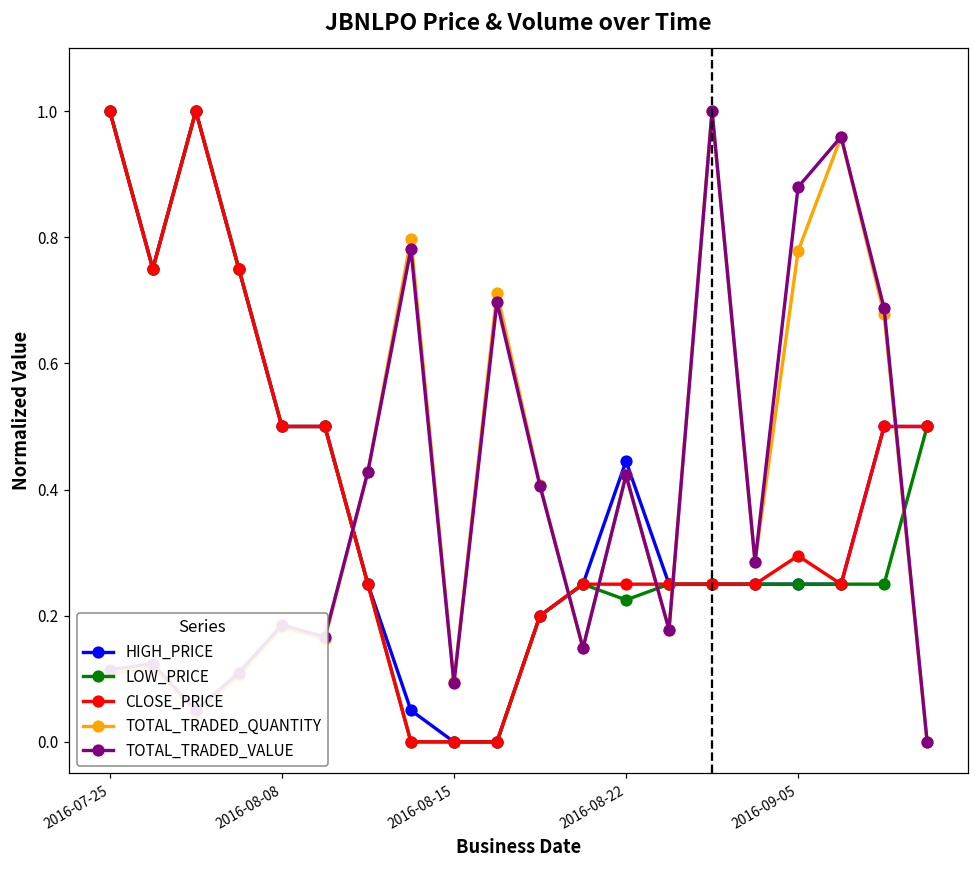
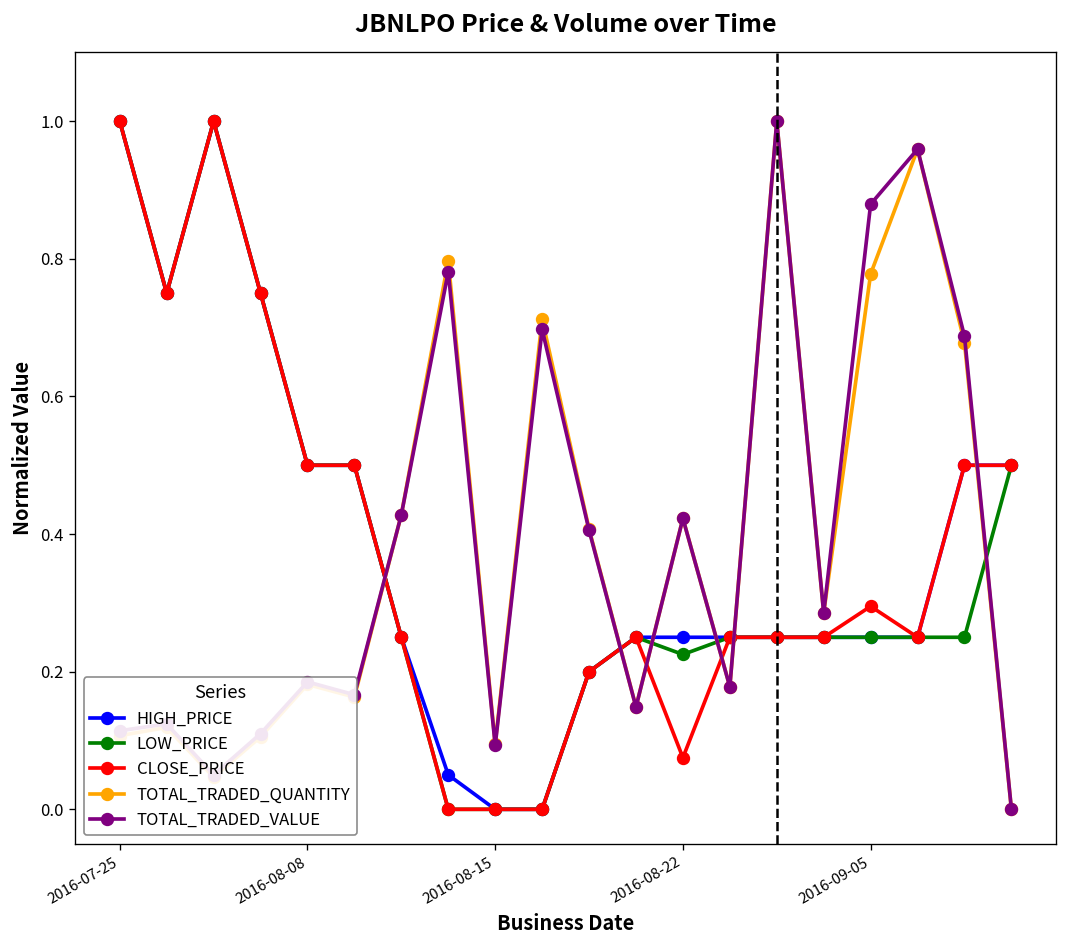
  {
    "HIGH_PRICE": {
-     "2016-08-22": 0.45
+     "2016-08-22": 0.25
    },
    "LOW_PRICE": {
      "2016-08-22": 0.23
    },
    "CLOSE_PRICE": {
-     "2016-08-22": 0.25,
+     "2016-08-22": 0.08,
      "2016-09-05": 0.30
    },
    "TOTAL_TRADED_QUANTITY": {
      "2016-09-05": 0.78
    },
    "TOTAL_TRADED_VALUE": {
      "2016-09-05": 0.88
    }
  }
